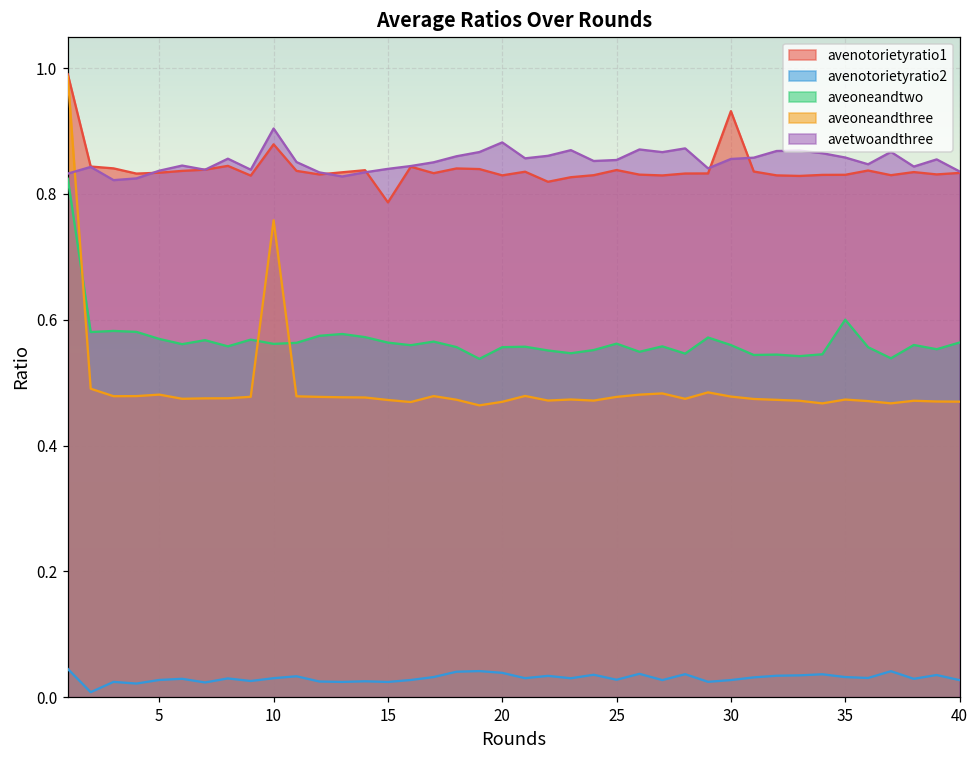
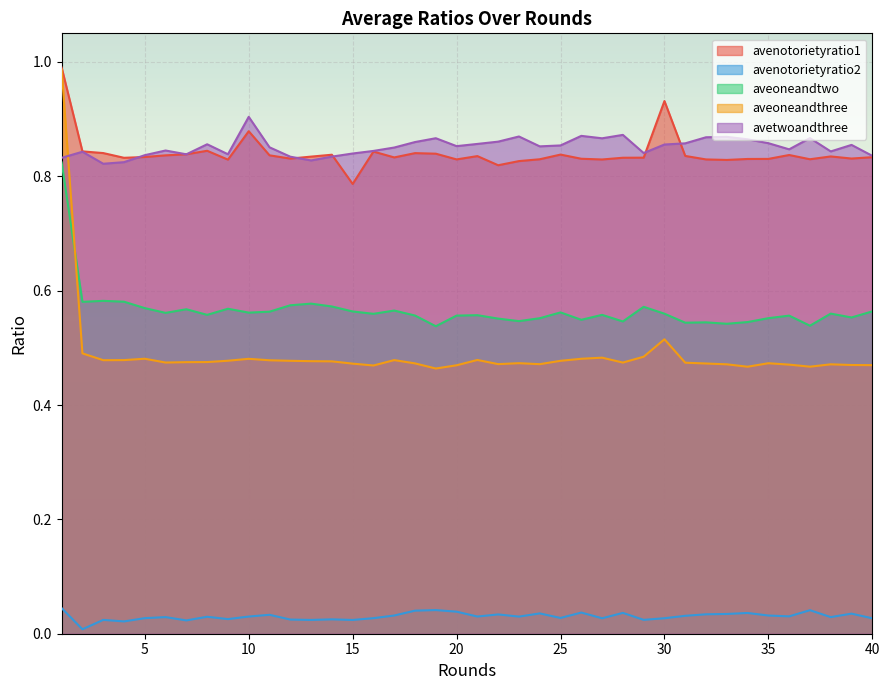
  {
    "avenotorietyratio1": {
      "10": 0.88,
      "15": 0.79,
      "20": 0.83,
      "25": 0.84,
      "30": 0.93,
      "35": 0.83
    },
    "avenotorietyratio2": {
      "5": 0.03,
      "10": 0.03,
      "15": 0.02,
      "20": 0.04,
      "25": 0.03,
      "30": 0.03,
      "35": 0.03,
      "40": 0.03
    },
    "aveoneandtwo": {
      "5": 0.57,
      "10": 0.56,
      "15": 0.56,
      "20": 0.56,
      "25": 0.56,
      "30": 0.56,
-     "35": 0.60,
+     "35": 0.55,
      "40": 0.56
    },
    "aveoneandthree": {
      "5": 0.48,
-     "10": 0.76,
+     "10": 0.48,
      "15": 0.47,
      "20": 0.47,
      "25": 0.48,
-     "30": 0.48,
+     "30": 0.51,
      "35": 0.47,
      "40": 0.47
    },
    "avetwoandthree": {
      "10": 0.90,
      "15": 0.84,
-     "20": 0.88,
+     "20": 0.85,
      "25": 0.85,
      "30": 0.86,
      "35": 0.86
    }
  }
